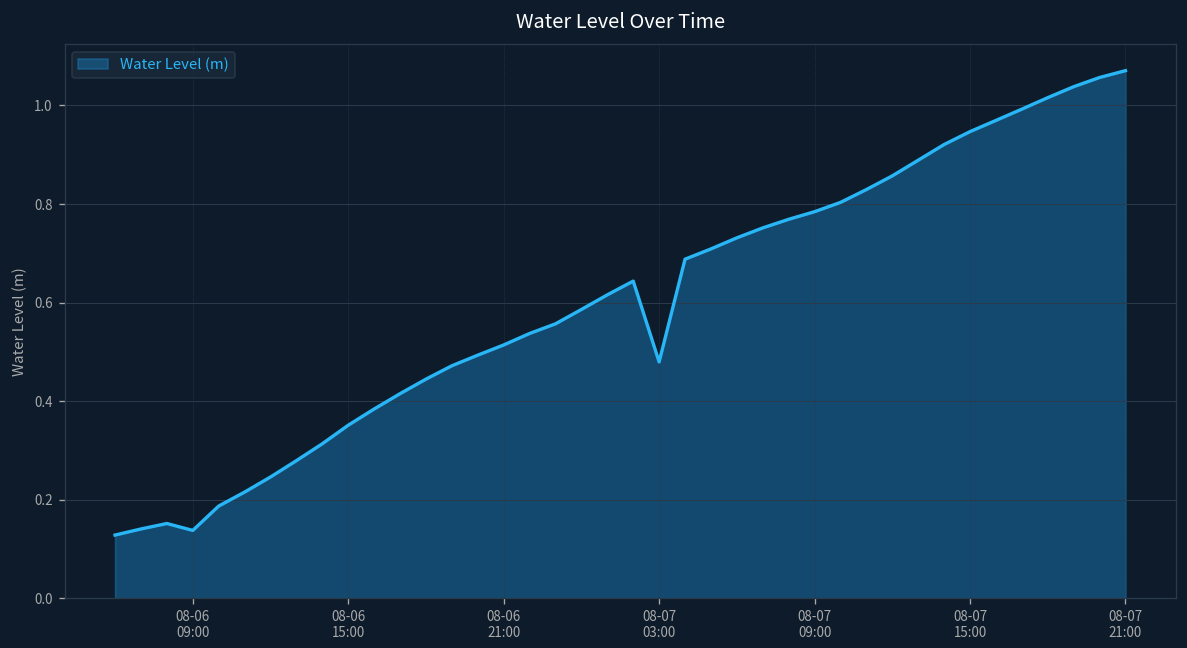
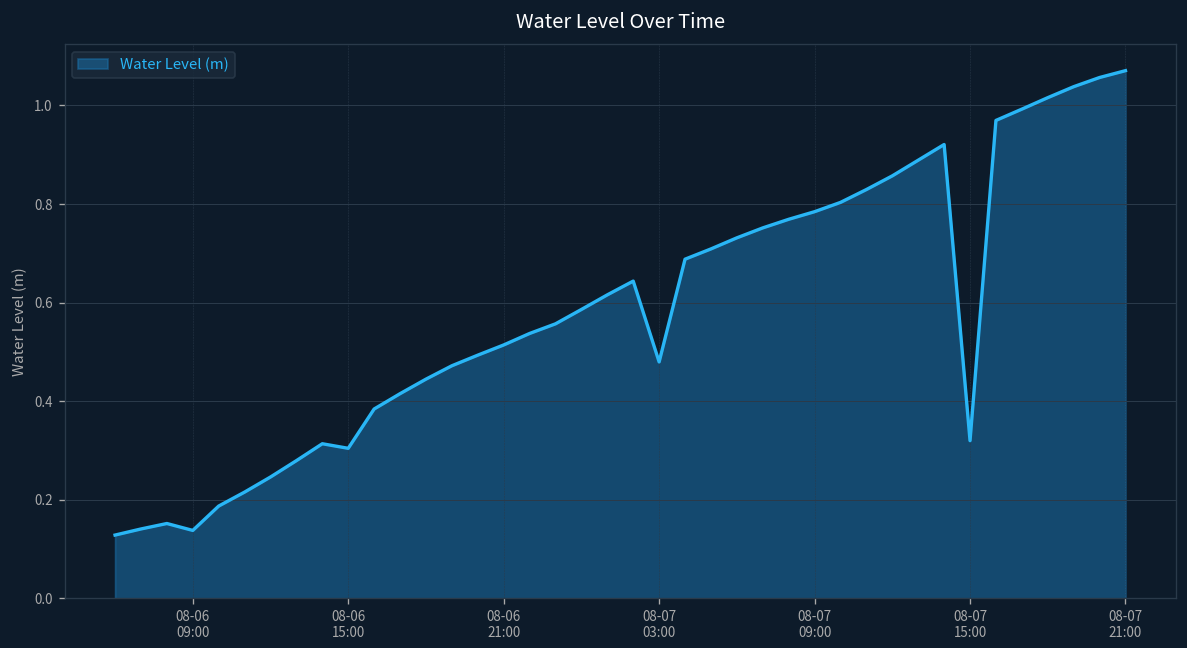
  {
    "08-06 09:00": 0.14,
-   "08-06 15:00": 0.35,
+   "08-06 15:00": 0.30,
    "08-06 21:00": 0.51,
    "08-07 03:00": 0.48,
    "08-07 09:00": 0.78,
-   "08-07 15:00": 0.95,
+   "08-07 15:00": 0.32,
    "08-07 21:00": 1.07
  }
